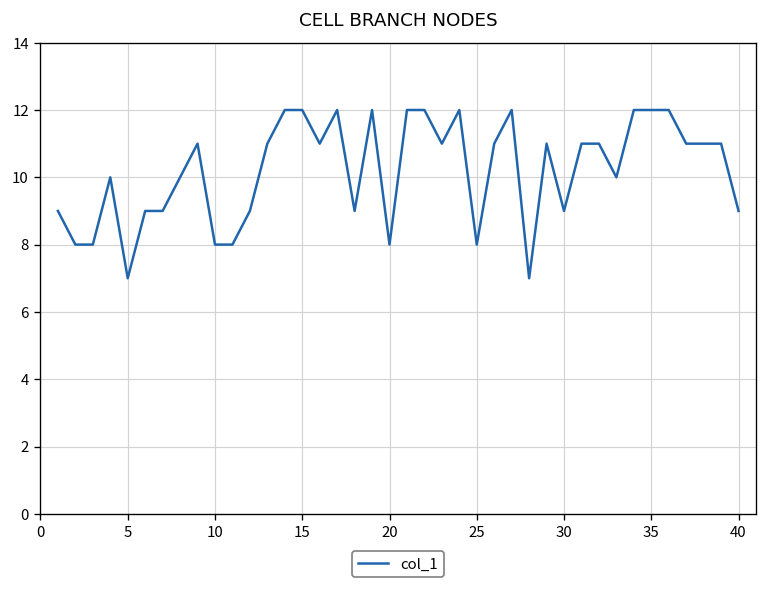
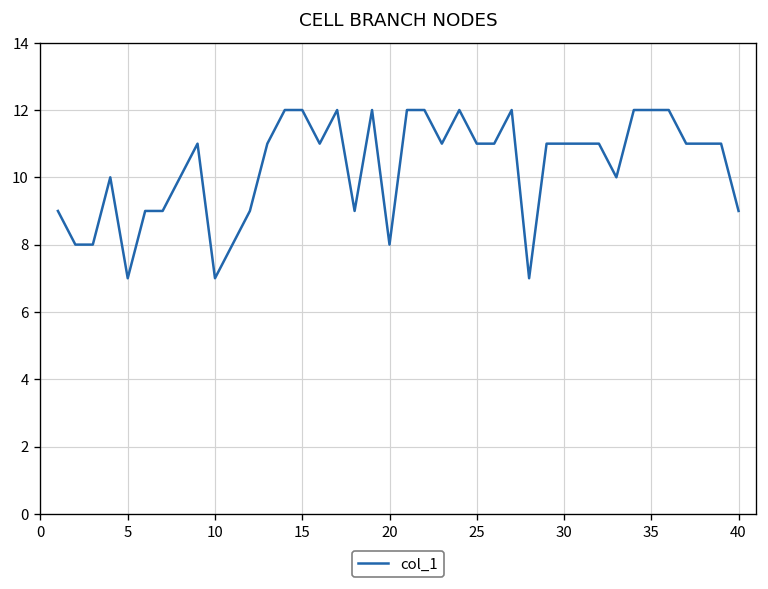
  {
    "5": 7,
-   "10": 8,
+   "10": 7,
    "15": 12,
    "20": 8,
-   "25": 8,
-   "30": 9,
+   "25": 11,
+   "30": 11,
    "35": 12,
    "40": 9
  }
